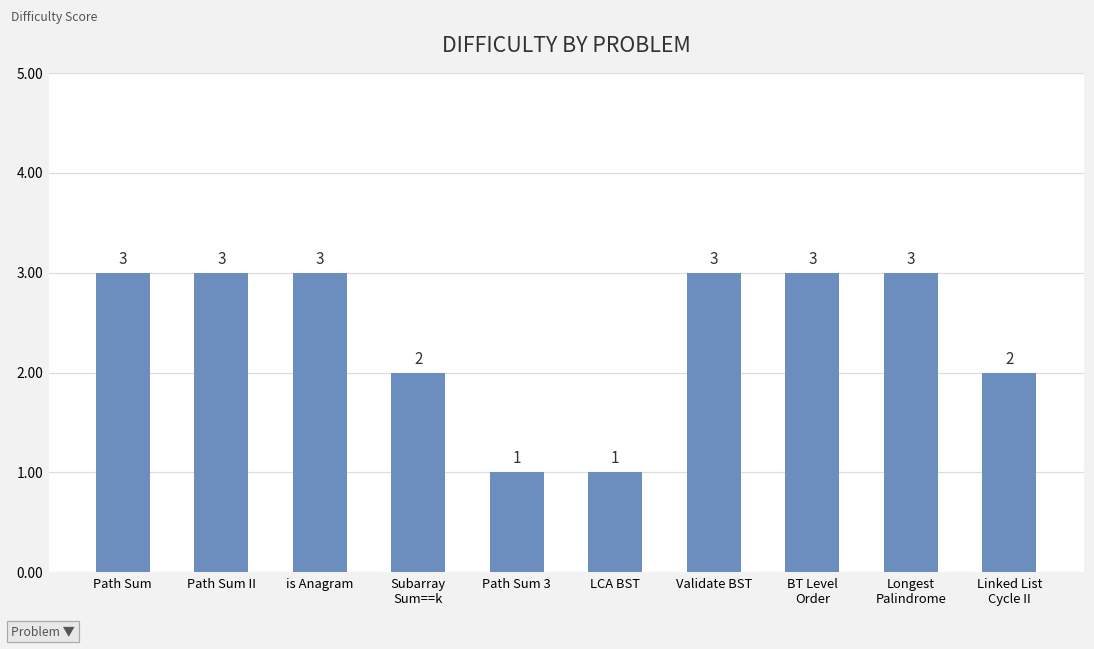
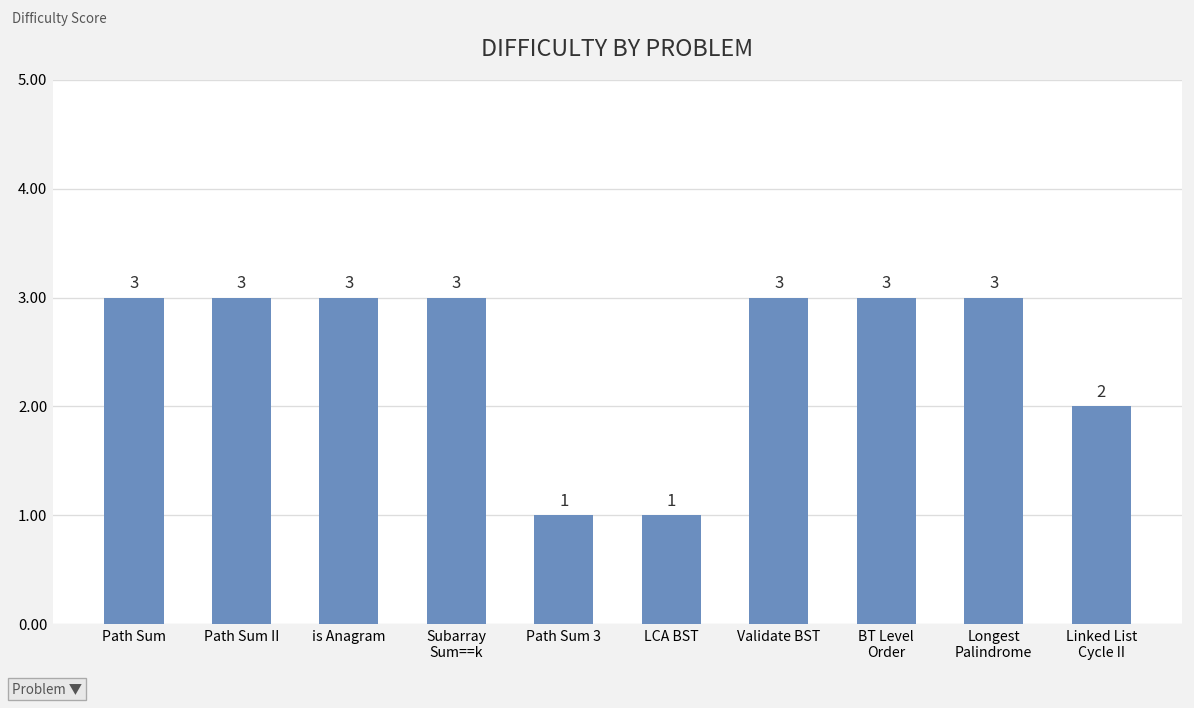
  {
    "Path Sum": 3,
    "Path Sum II": 3,
    "is Anagram": 3,
-   "Subarray Sum==k": 2,
+   "Subarray Sum==k": 3,
    "Path Sum 3": 1,
    "LCA BST": 1,
    "Validate BST": 3,
    "BT Level Order": 3,
    "Longest Palindrome": 3,
    "Linked List Cycle II": 2
  }
